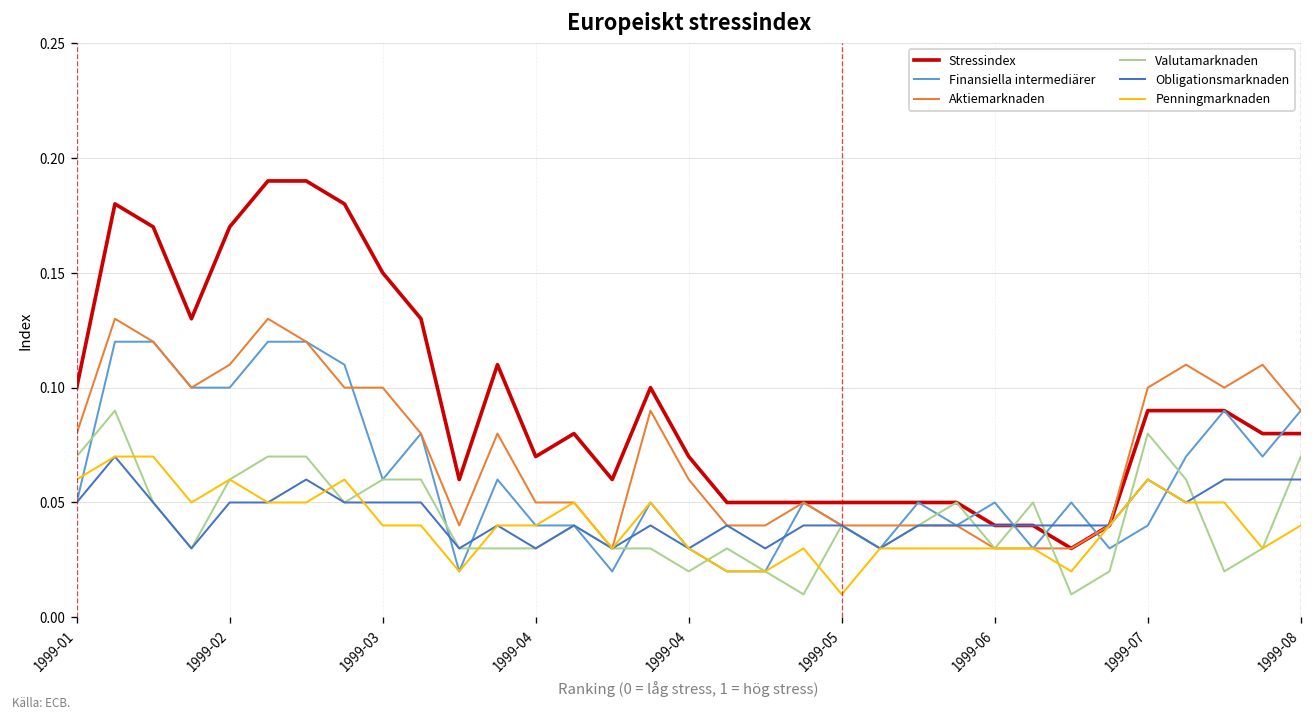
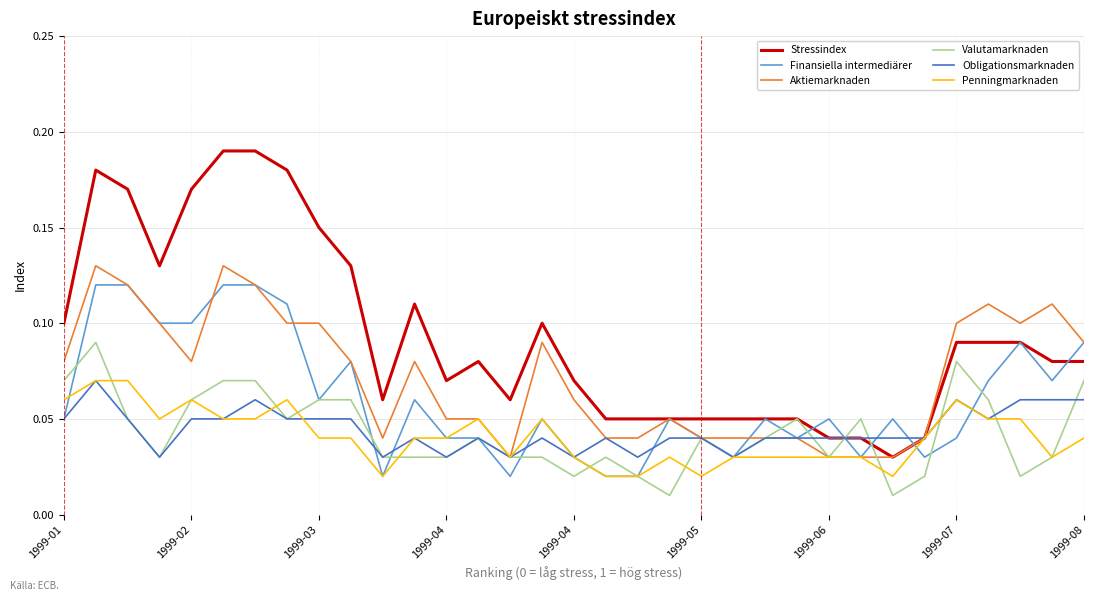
  {
    "Stressindex": {
      "1999-01": 0.10,
      "1999-02": 0.17,
      "1999-03": 0.15,
      "1999-05": 0.05,
      "1999-07": 0.09,
      "1999-08": 0.08
    },
    "Aktiemarknaden": {
      "1999-01": 0.08,
-     "1999-02": 0.11,
+     "1999-02": 0.08,
      "1999-03": 0.10,
      "1999-07": 0.10
    },
    "Valutamarknaden": {
      "1999-01": 0.07,
      "1999-07": 0.08,
      "1999-08": 0.07
    },
    "Penningmarknaden": {
      "1999-01": 0.06,
      "1999-03": 0.04,
-     "1999-05": 0.01,
+     "1999-05": 0.02,
      "1999-08": 0.04
    }
  }
